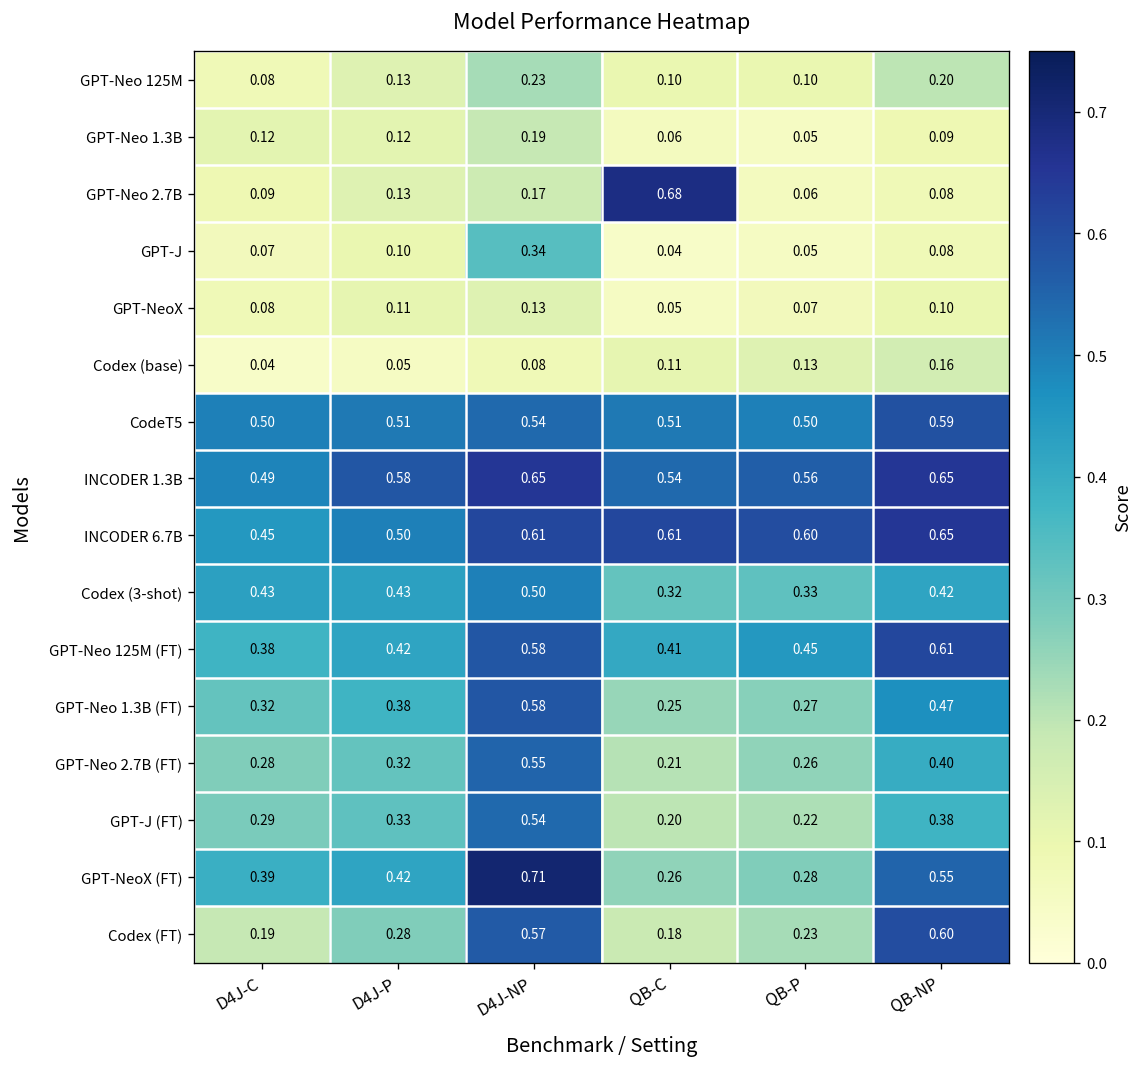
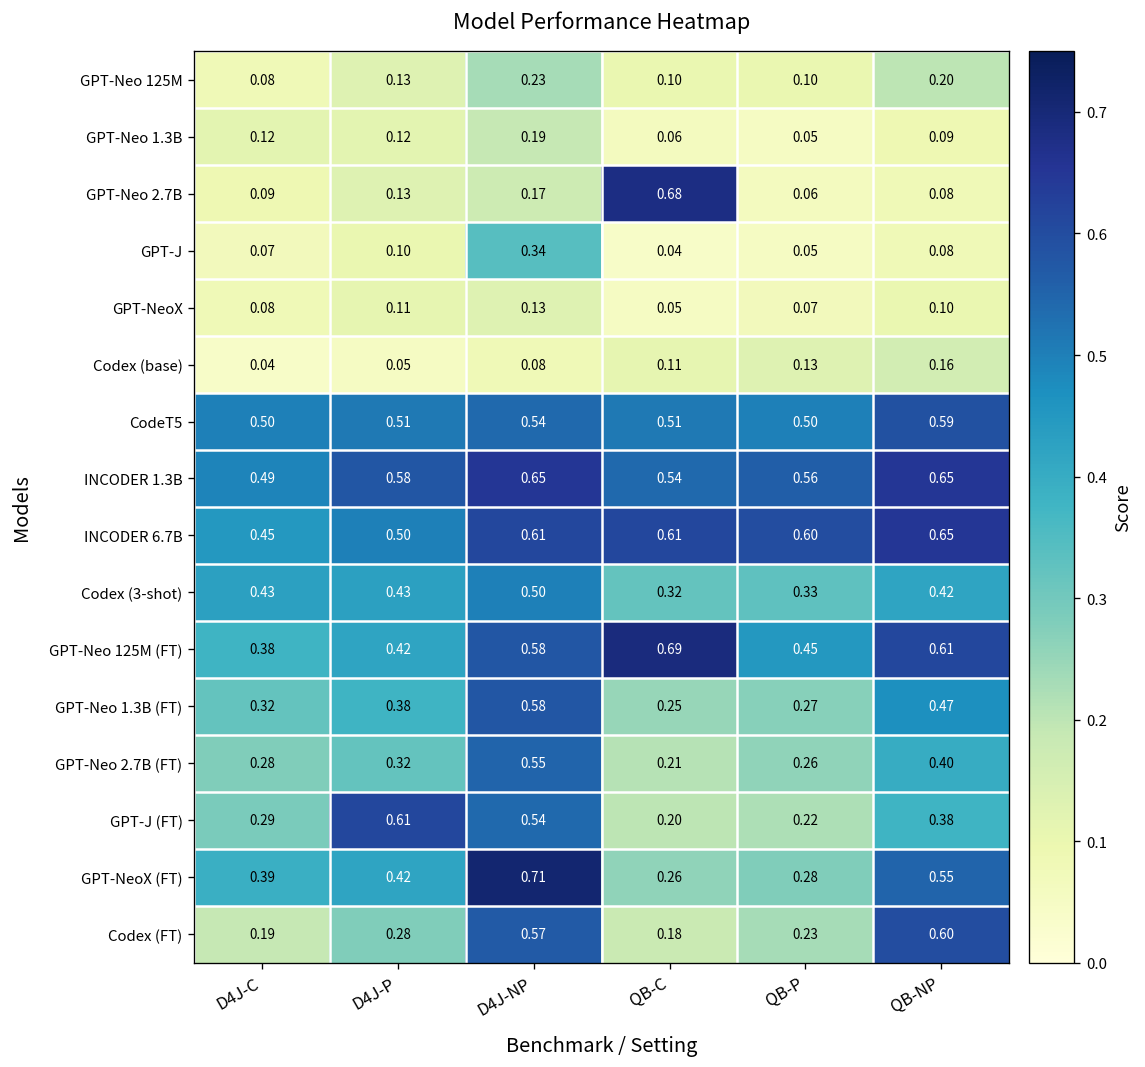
  {
    "GPT-Neo 125M": {
      "D4J-C": 0.08,
      "D4J-P": 0.13,
      "D4J-NP": 0.23,
      "QB-C": 0.10,
      "QB-P": 0.10,
      "QB-NP": 0.20
    },
    "GPT-Neo 1.3B": {
      "D4J-C": 0.12,
      "D4J-P": 0.12,
      "D4J-NP": 0.19,
      "QB-C": 0.06,
      "QB-P": 0.05,
      "QB-NP": 0.09
    },
    "GPT-Neo 2.7B": {
      "D4J-C": 0.09,
      "D4J-P": 0.13,
      "D4J-NP": 0.17,
      "QB-C": 0.68,
      "QB-P": 0.06,
      "QB-NP": 0.08
    },
    "GPT-J": {
      "D4J-C": 0.07,
      "D4J-P": 0.10,
      "D4J-NP": 0.34,
      "QB-C": 0.04,
      "QB-P": 0.05,
      "QB-NP": 0.08
    },
    "GPT-NeoX": {
      "D4J-C": 0.08,
      "D4J-P": 0.11,
      "D4J-NP": 0.13,
      "QB-C": 0.05,
      "QB-P": 0.07,
      "QB-NP": 0.10
    },
    "Codex (base)": {
      "D4J-C": 0.04,
      "D4J-P": 0.05,
      "D4J-NP": 0.08,
      "QB-C": 0.11,
      "QB-P": 0.13,
      "QB-NP": 0.16
    },
    "CodeT5": {
      "D4J-C": 0.50,
      "D4J-P": 0.51,
      "D4J-NP": 0.54,
      "QB-C": 0.51,
      "QB-P": 0.50,
      "QB-NP": 0.59
    },
    "INCODER 1.3B": {
      "D4J-C": 0.49,
      "D4J-P": 0.58,
      "D4J-NP": 0.65,
      "QB-C": 0.54,
      "QB-P": 0.56,
      "QB-NP": 0.65
    },
    "INCODER 6.7B": {
      "D4J-C": 0.45,
      "D4J-P": 0.50,
      "D4J-NP": 0.61,
      "QB-C": 0.61,
      "QB-P": 0.60,
      "QB-NP": 0.65
    },
    "Codex (3-shot)": {
      "D4J-C": 0.43,
      "D4J-P": 0.43,
      "D4J-NP": 0.50,
      "QB-C": 0.32,
      "QB-P": 0.33,
      "QB-NP": 0.42
    },
    "GPT-Neo 125M (FT)": {
      "D4J-C": 0.38,
      "D4J-P": 0.42,
      "D4J-NP": 0.58,
-     "QB-C": 0.41,
+     "QB-C": 0.69,
      "QB-P": 0.45,
      "QB-NP": 0.61
    },
    "GPT-Neo 1.3B (FT)": {
      "D4J-C": 0.32,
      "D4J-P": 0.38,
      "D4J-NP": 0.58,
      "QB-C": 0.25,
      "QB-P": 0.27,
      "QB-NP": 0.47
    },
    "GPT-Neo 2.7B (FT)": {
      "D4J-C": 0.28,
      "D4J-P": 0.32,
      "D4J-NP": 0.55,
      "QB-C": 0.21,
      "QB-P": 0.26,
      "QB-NP": 0.40
    },
    "GPT-J (FT)": {
      "D4J-C": 0.29,
-     "D4J-P": 0.33,
+     "D4J-P": 0.61,
      "D4J-NP": 0.54,
      "QB-C": 0.20,
      "QB-P": 0.22,
      "QB-NP": 0.38
    },
    "GPT-NeoX (FT)": {
      "D4J-C": 0.39,
      "D4J-P": 0.42,
      "D4J-NP": 0.71,
      "QB-C": 0.26,
      "QB-P": 0.28,
      "QB-NP": 0.55
    },
    "Codex (FT)": {
      "D4J-C": 0.19,
      "D4J-P": 0.28,
      "D4J-NP": 0.57,
      "QB-C": 0.18,
      "QB-P": 0.23,
      "QB-NP": 0.60
    }
  }
